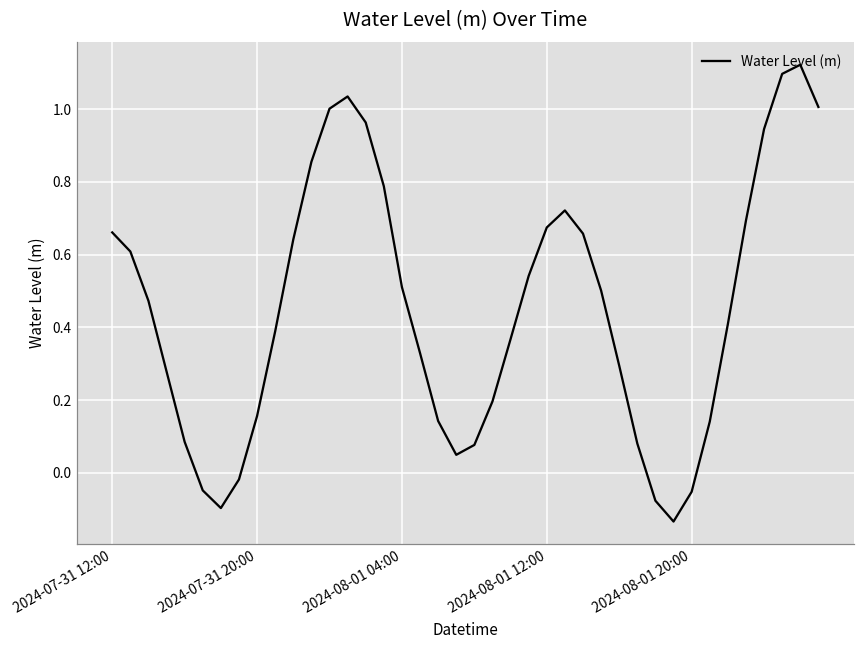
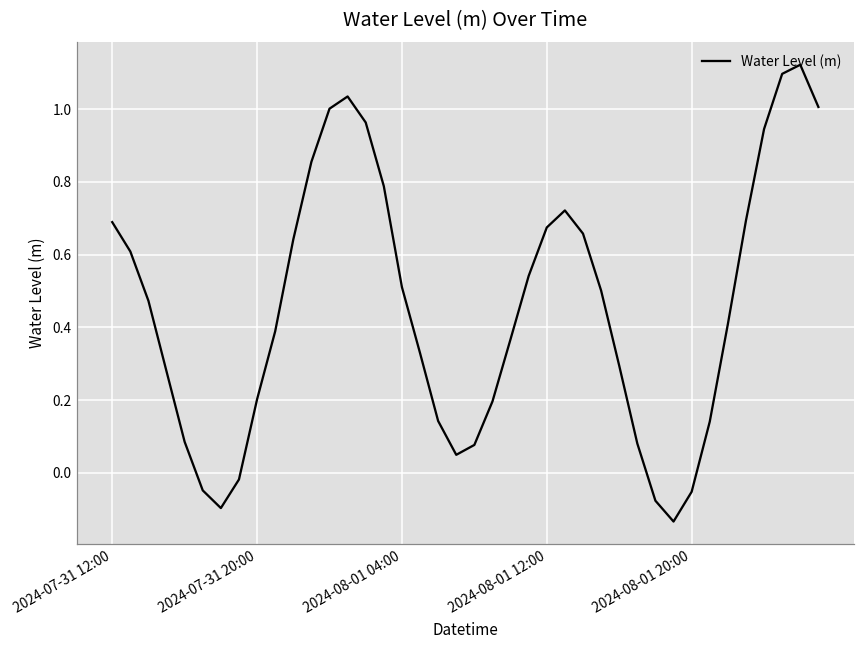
  {
-   "2024-07-31 12:00": 0.66,
-   "2024-07-31 20:00": 0.16,
+   "2024-07-31 12:00": 0.69,
+   "2024-07-31 20:00": 0.20,
    "2024-08-01 04:00": 0.51,
    "2024-08-01 12:00": 0.67,
    "2024-08-01 20:00": -0.05
  }
